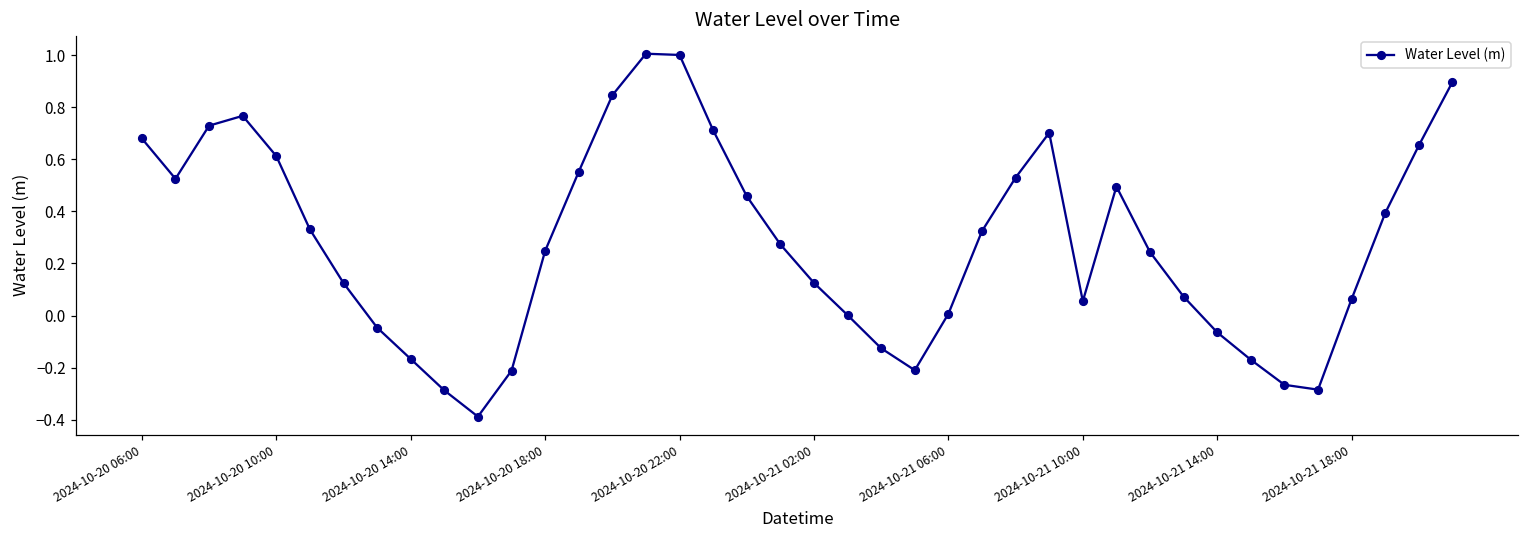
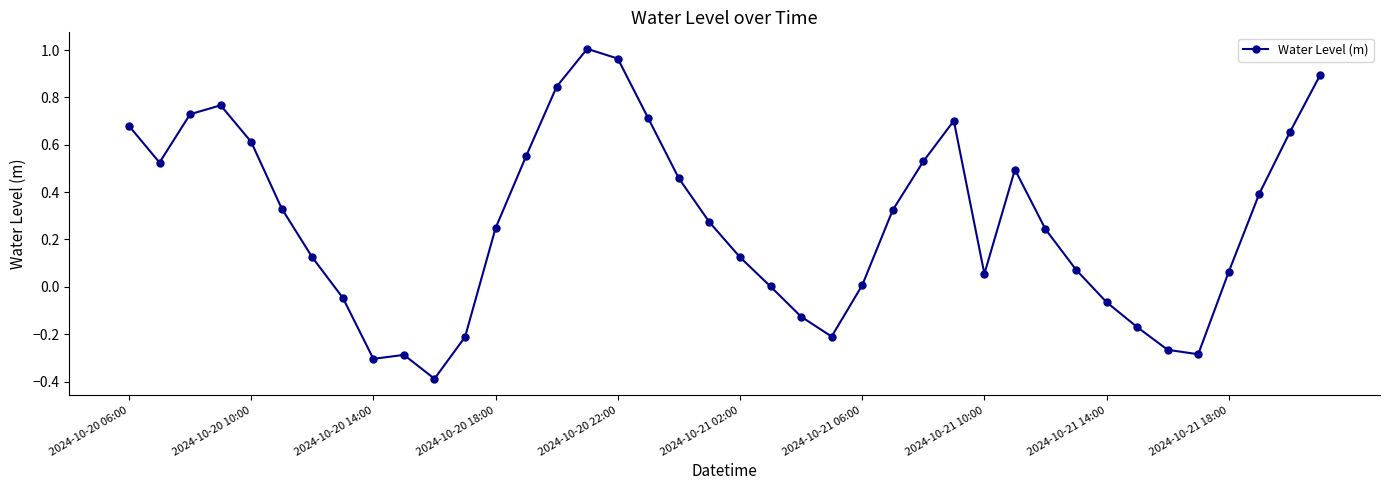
  {
    "2024-10-20 06:00": 0.68,
    "2024-10-20 10:00": 0.61,
-   "2024-10-20 14:00": -0.17,
+   "2024-10-20 14:00": -0.30,
    "2024-10-20 18:00": 0.25,
-   "2024-10-20 22:00": 1.00,
+   "2024-10-20 22:00": 0.96,
    "2024-10-21 02:00": 0.13,
    "2024-10-21 06:00": 0.01,
    "2024-10-21 10:00": 0.05,
    "2024-10-21 14:00": -0.06,
    "2024-10-21 18:00": 0.06
  }
